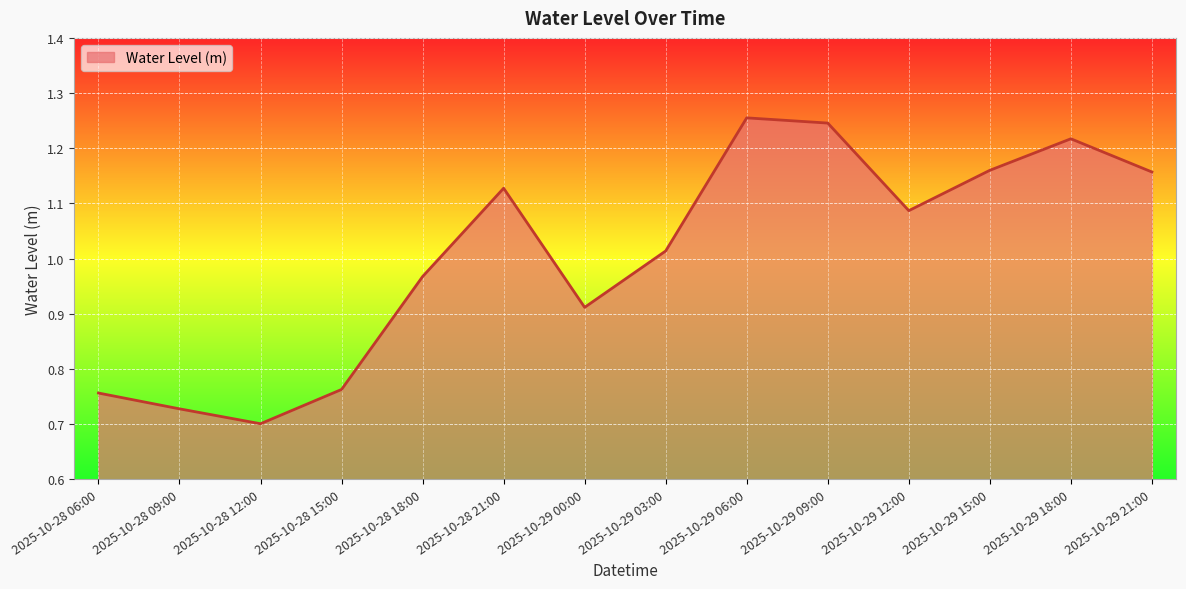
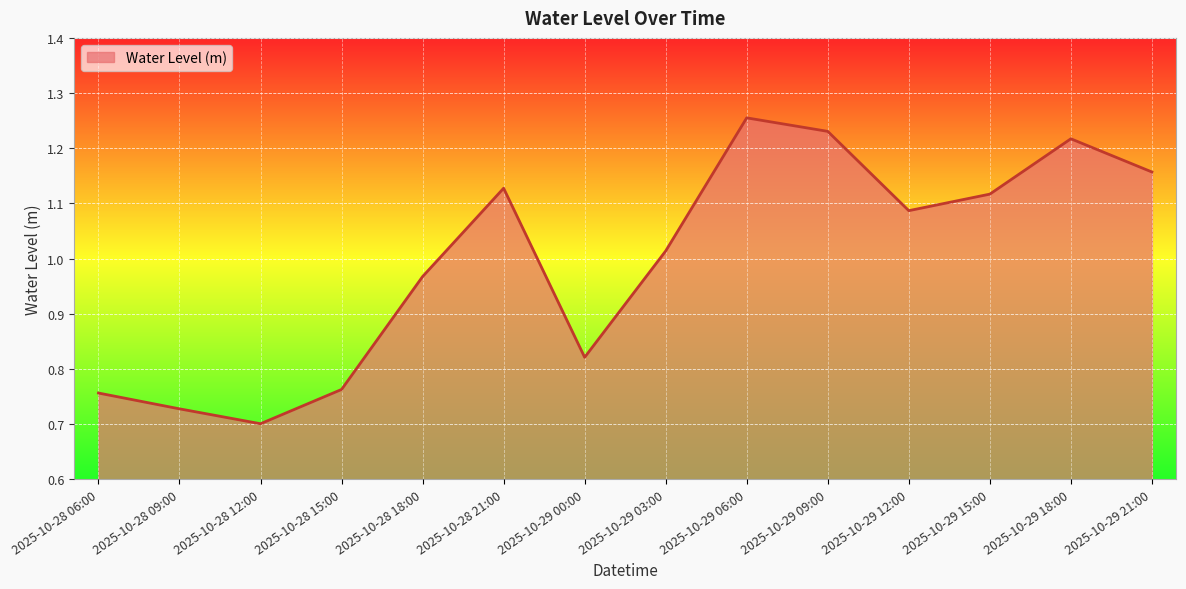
  {
    "2025-10-28 06:00": 0.76,
    "2025-10-28 09:00": 0.73,
    "2025-10-28 12:00": 0.70,
    "2025-10-28 15:00": 0.76,
    "2025-10-28 18:00": 0.97,
    "2025-10-28 21:00": 1.13,
-   "2025-10-29 00:00": 0.91,
+   "2025-10-29 00:00": 0.82,
    "2025-10-29 03:00": 1.01,
    "2025-10-29 06:00": 1.26,
-   "2025-10-29 09:00": 1.25,
+   "2025-10-29 09:00": 1.23,
    "2025-10-29 12:00": 1.09,
-   "2025-10-29 15:00": 1.16,
+   "2025-10-29 15:00": 1.12,
    "2025-10-29 18:00": 1.22,
    "2025-10-29 21:00": 1.16
  }
